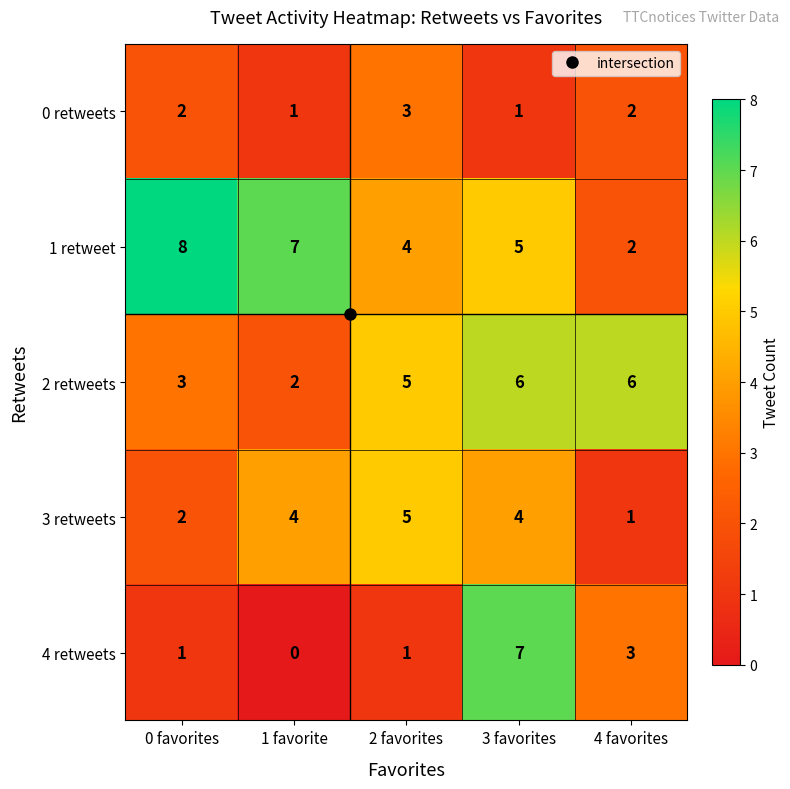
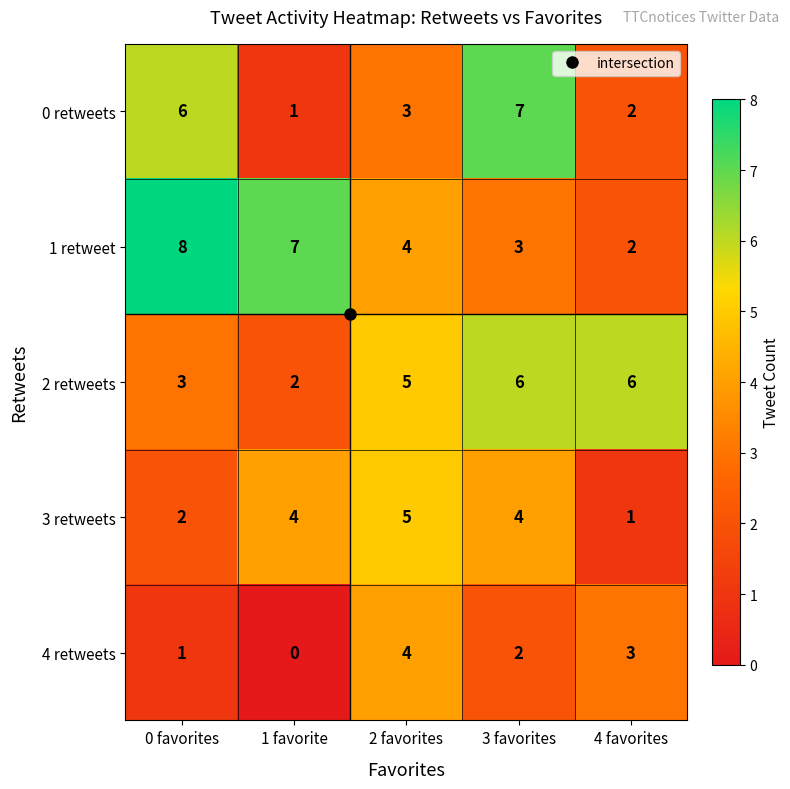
  {
    "0 retweets": {
-     "0 favorites": 2,
+     "0 favorites": 6,
      "1 favorite": 1,
      "2 favorites": 3,
-     "3 favorites": 1,
+     "3 favorites": 7,
      "4 favorites": 2
    },
    "1 retweet": {
      "0 favorites": 8,
      "1 favorite": 7,
      "2 favorites": 4,
-     "3 favorites": 5,
+     "3 favorites": 3,
      "4 favorites": 2
    },
    "2 retweets": {
      "0 favorites": 3,
      "1 favorite": 2,
      "2 favorites": 5,
      "3 favorites": 6,
      "4 favorites": 6
    },
    "3 retweets": {
      "0 favorites": 2,
      "1 favorite": 4,
      "2 favorites": 5,
      "3 favorites": 4,
      "4 favorites": 1
    },
    "4 retweets": {
      "0 favorites": 1,
      "1 favorite": 0,
-     "2 favorites": 1,
-     "3 favorites": 7,
+     "2 favorites": 4,
+     "3 favorites": 2,
      "4 favorites": 3
    }
  }
